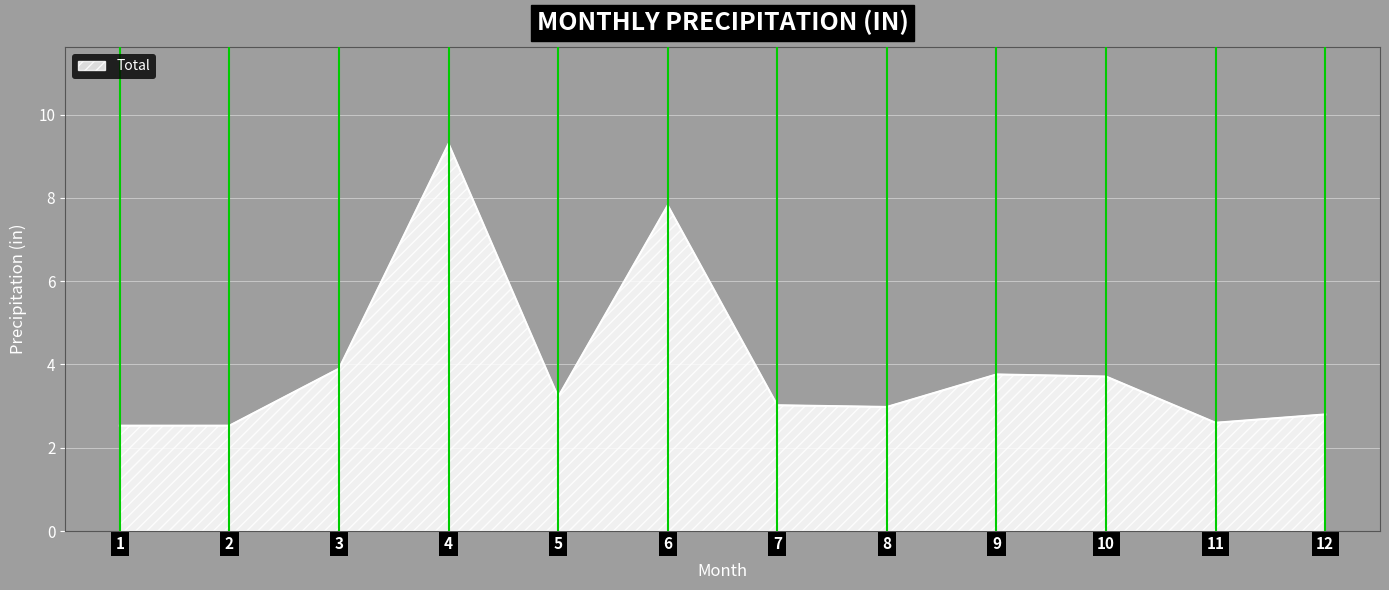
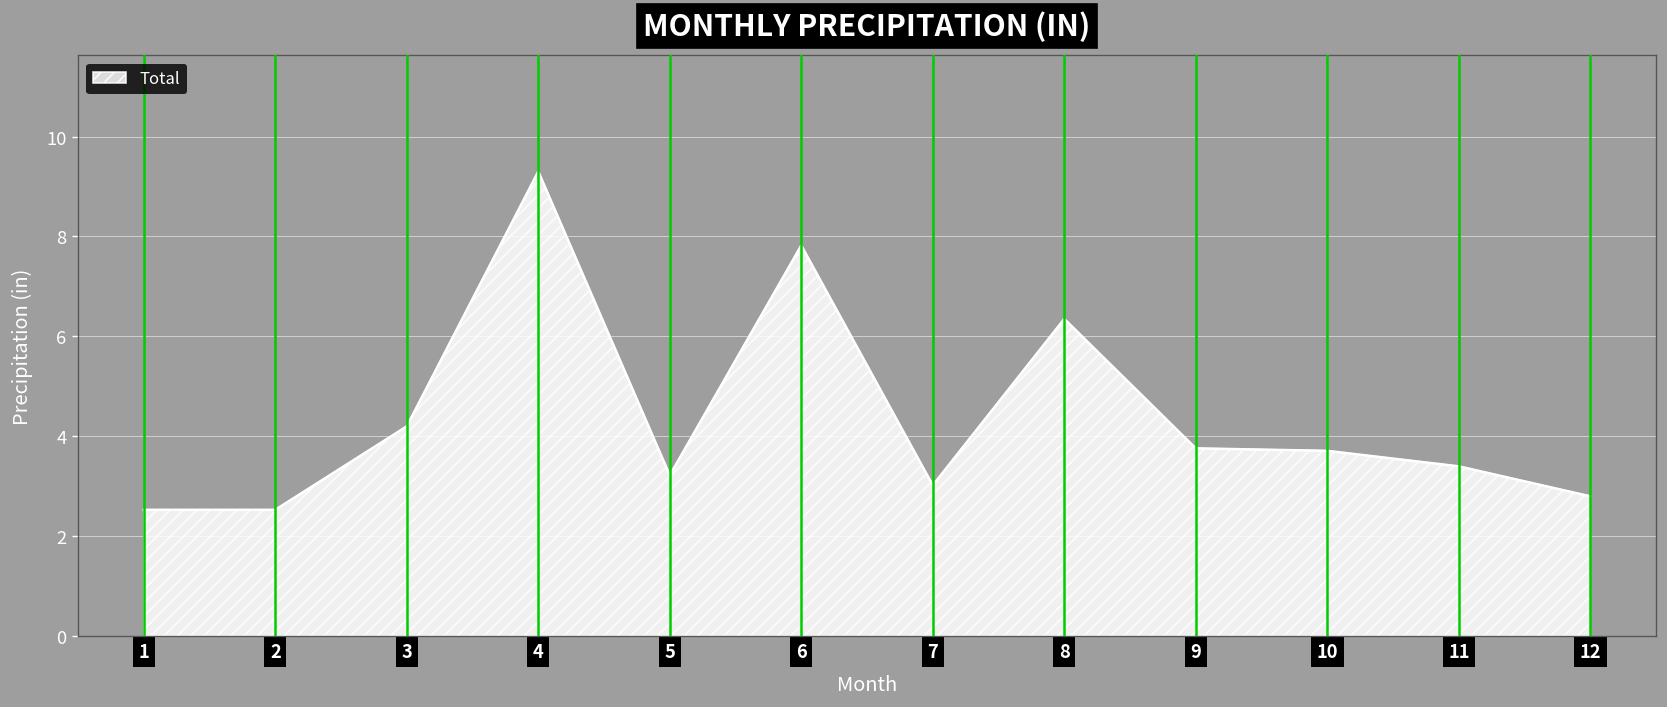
  {
    "1": 2.5,
    "2": 2.5,
-   "3": 3.9,
+   "3": 4.2,
    "4": 9.3,
    "5": 3.2,
    "6": 7.8,
    "7": 3.0,
-   "8": 3.0,
+   "8": 6.4,
    "9": 3.8,
    "10": 3.7,
-   "11": 2.6,
+   "11": 3.4,
    "12": 2.8
  }
